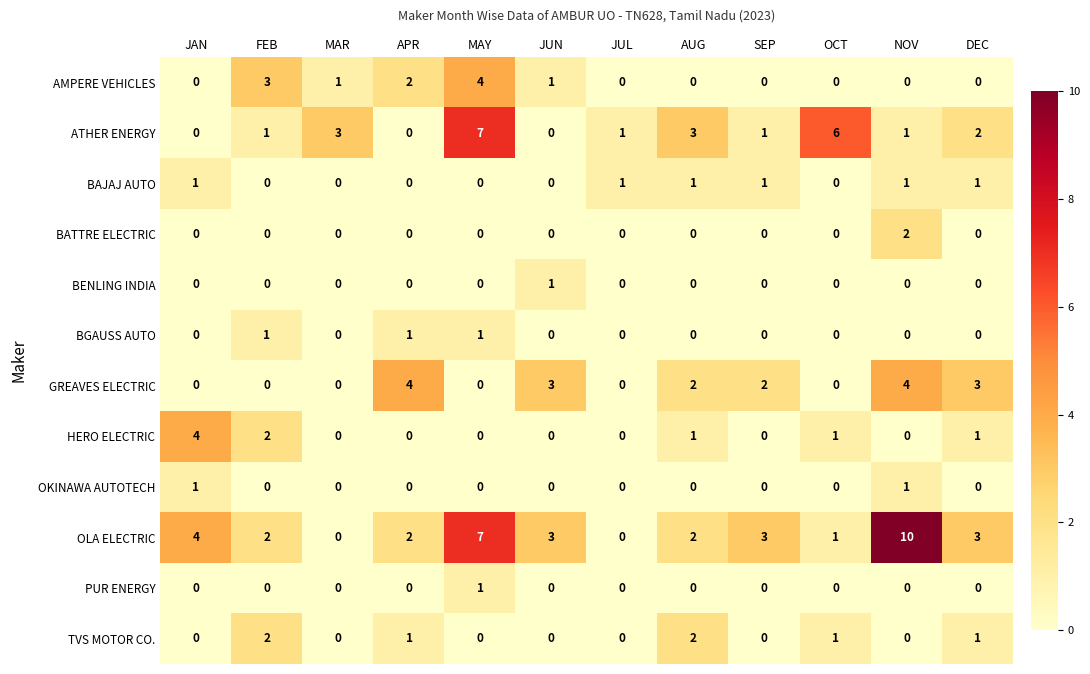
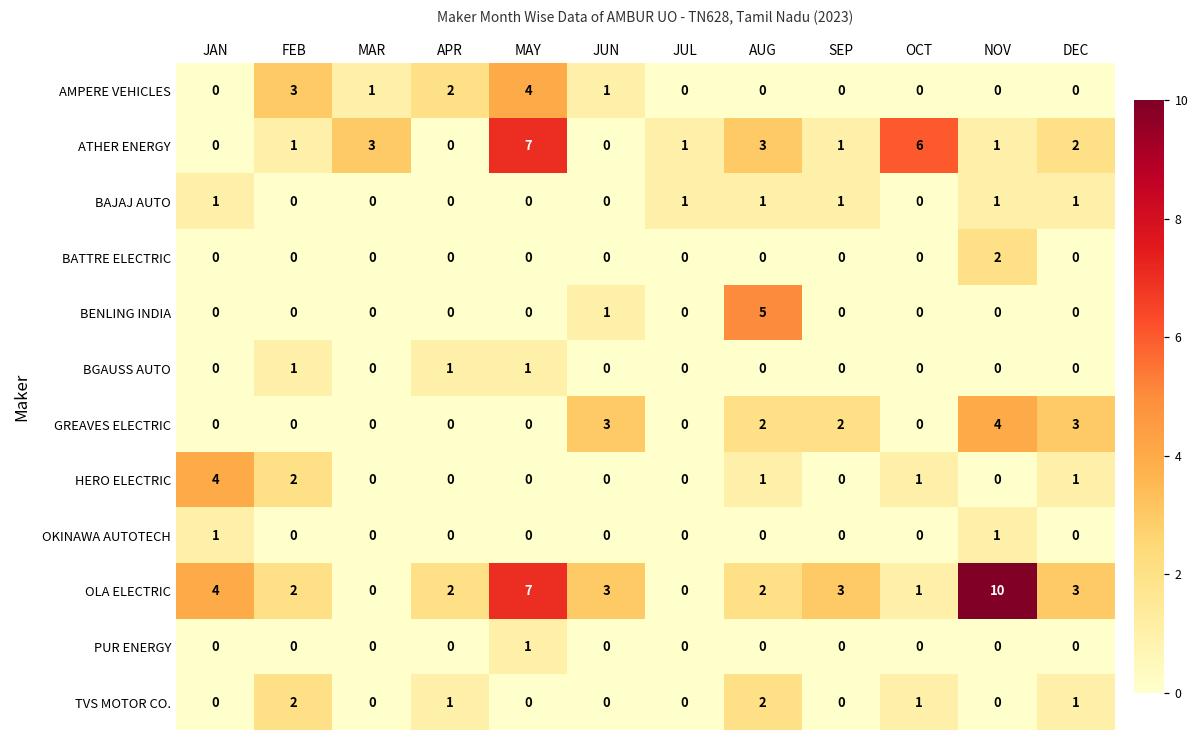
  {
    "AMPERE VEHICLES": {
      "JAN": 0,
      "FEB": 3,
      "MAR": 1,
      "APR": 2,
      "MAY": 4,
      "JUN": 1,
      "JUL": 0,
      "AUG": 0,
      "SEP": 0,
      "OCT": 0,
      "NOV": 0,
      "DEC": 0
    },
    "ATHER ENERGY": {
      "JAN": 0,
      "FEB": 1,
      "MAR": 3,
      "APR": 0,
      "MAY": 7,
      "JUN": 0,
      "JUL": 1,
      "AUG": 3,
      "SEP": 1,
      "OCT": 6,
      "NOV": 1,
      "DEC": 2
    },
    "BAJAJ AUTO": {
      "JAN": 1,
      "FEB": 0,
      "MAR": 0,
      "APR": 0,
      "MAY": 0,
      "JUN": 0,
      "JUL": 1,
      "AUG": 1,
      "SEP": 1,
      "OCT": 0,
      "NOV": 1,
      "DEC": 1
    },
    "BATTRE ELECTRIC": {
      "JAN": 0,
      "FEB": 0,
      "MAR": 0,
      "APR": 0,
      "MAY": 0,
      "JUN": 0,
      "JUL": 0,
      "AUG": 0,
      "SEP": 0,
      "OCT": 0,
      "NOV": 2,
      "DEC": 0
    },
    "BENLING INDIA": {
      "JAN": 0,
      "FEB": 0,
      "MAR": 0,
      "APR": 0,
      "MAY": 0,
      "JUN": 1,
      "JUL": 0,
-     "AUG": 0,
+     "AUG": 5,
      "SEP": 0,
      "OCT": 0,
      "NOV": 0,
      "DEC": 0
    },
    "BGAUSS AUTO": {
      "JAN": 0,
      "FEB": 1,
      "MAR": 0,
      "APR": 1,
      "MAY": 1,
      "JUN": 0,
      "JUL": 0,
      "AUG": 0,
      "SEP": 0,
      "OCT": 0,
      "NOV": 0,
      "DEC": 0
    },
    "GREAVES ELECTRIC": {
      "JAN": 0,
      "FEB": 0,
      "MAR": 0,
-     "APR": 4,
+     "APR": 0,
      "MAY": 0,
      "JUN": 3,
      "JUL": 0,
      "AUG": 2,
      "SEP": 2,
      "OCT": 0,
      "NOV": 4,
      "DEC": 3
    },
    "HERO ELECTRIC": {
      "JAN": 4,
      "FEB": 2,
      "MAR": 0,
      "APR": 0,
      "MAY": 0,
      "JUN": 0,
      "JUL": 0,
      "AUG": 1,
      "SEP": 0,
      "OCT": 1,
      "NOV": 0,
      "DEC": 1
    },
    "OKINAWA AUTOTECH": {
      "JAN": 1,
      "FEB": 0,
      "MAR": 0,
      "APR": 0,
      "MAY": 0,
      "JUN": 0,
      "JUL": 0,
      "AUG": 0,
      "SEP": 0,
      "OCT": 0,
      "NOV": 1,
      "DEC": 0
    },
    "OLA ELECTRIC": {
      "JAN": 4,
      "FEB": 2,
      "MAR": 0,
      "APR": 2,
      "MAY": 7,
      "JUN": 3,
      "JUL": 0,
      "AUG": 2,
      "SEP": 3,
      "OCT": 1,
      "NOV": 10,
      "DEC": 3
    },
    "PUR ENERGY": {
      "JAN": 0,
      "FEB": 0,
      "MAR": 0,
      "APR": 0,
      "MAY": 1,
      "JUN": 0,
      "JUL": 0,
      "AUG": 0,
      "SEP": 0,
      "OCT": 0,
      "NOV": 0,
      "DEC": 0
    },
    "TVS MOTOR CO.": {
      "JAN": 0,
      "FEB": 2,
      "MAR": 0,
      "APR": 1,
      "MAY": 0,
      "JUN": 0,
      "JUL": 0,
      "AUG": 2,
      "SEP": 0,
      "OCT": 1,
      "NOV": 0,
      "DEC": 1
    }
  }
